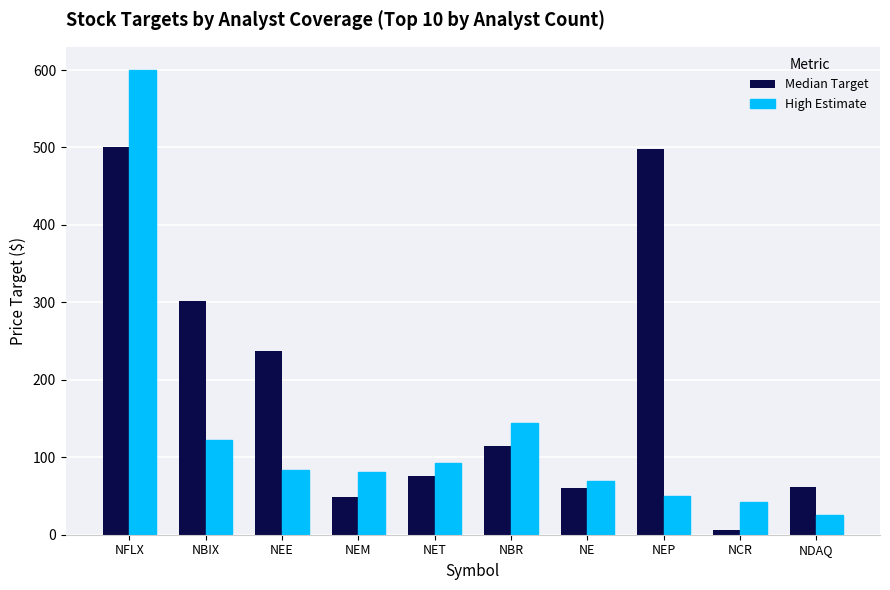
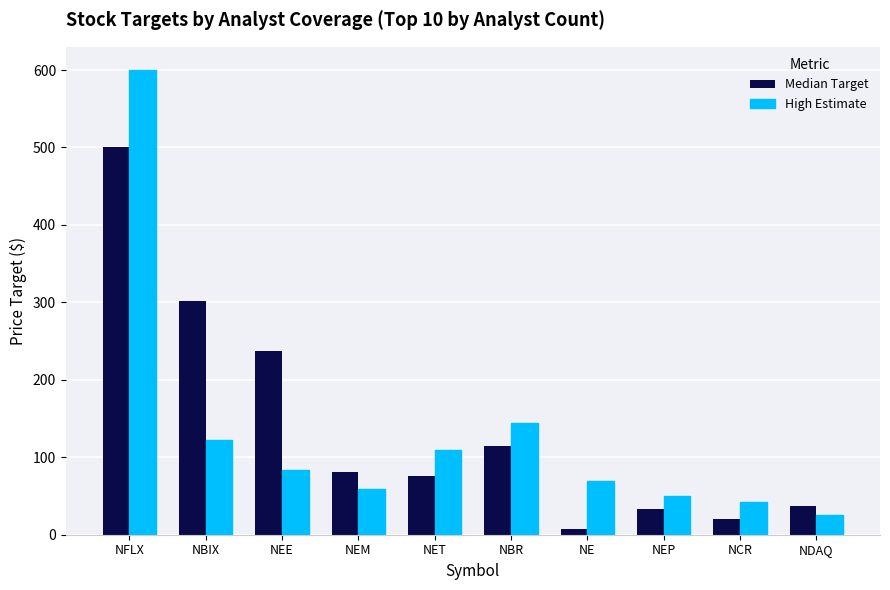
  {
    "Median Target": {
      "NFLX": 500,
      "NBIX": 300,
      "NEE": 240,
-     "NEM": 50,
+     "NEM": 80,
      "NET": 80,
      "NBR": 120,
-     "NE": 60,
-     "NEP": 500,
-     "NCR": 10,
-     "NDAQ": 60
+     "NE": 10,
+     "NEP": 30,
+     "NCR": 20,
+     "NDAQ": 40
    },
    "High Estimate": {
      "NFLX": 600,
      "NBIX": 120,
      "NEE": 80,
-     "NEM": 80,
-     "NET": 90,
+     "NEM": 60,
+     "NET": 110,
      "NBR": 140,
      "NE": 70,
      "NEP": 50,
      "NCR": 40,
      "NDAQ": 30
    }
  }
